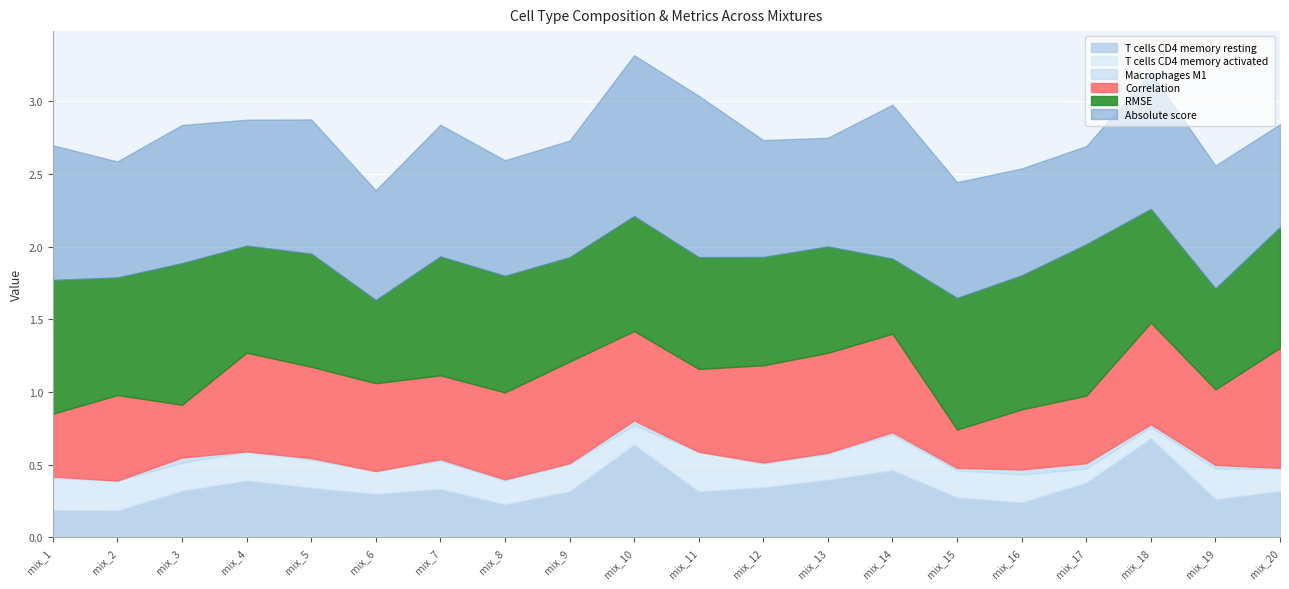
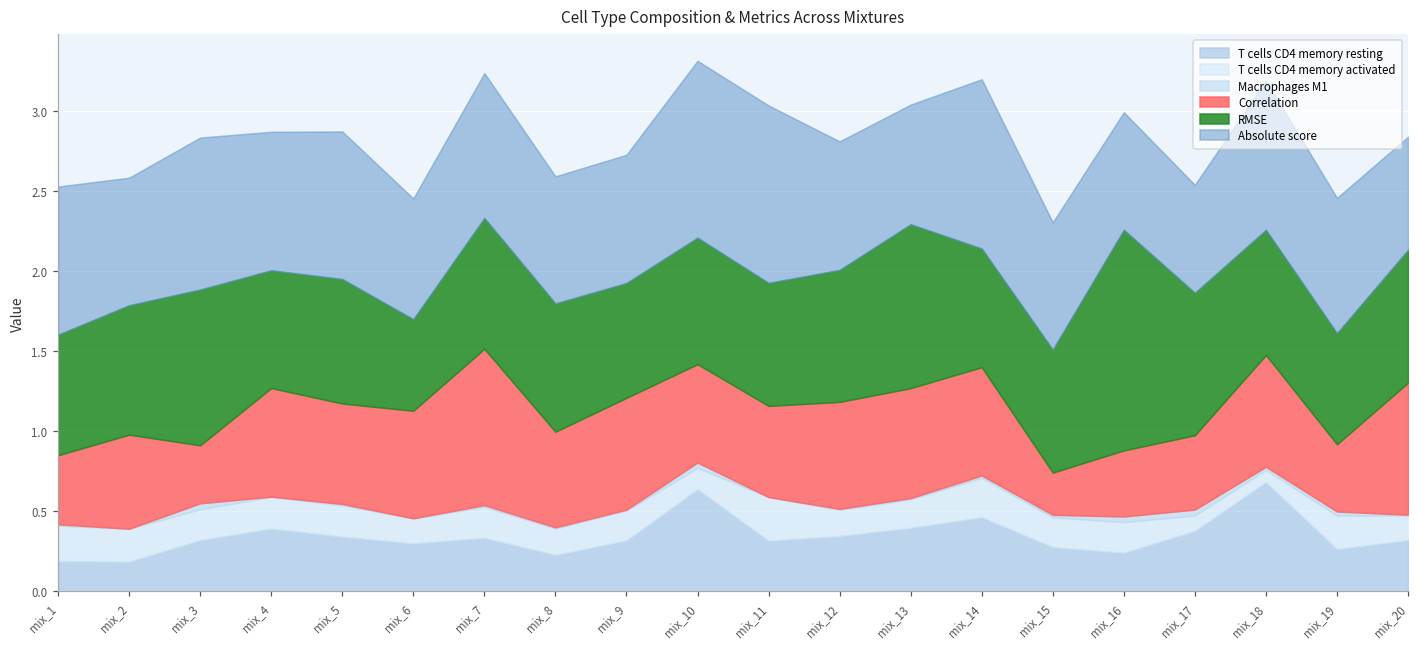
  {
    "Correlation": {
      "mix_1": 0.43,
      "mix_2": 0.59,
      "mix_3": 0.36,
      "mix_4": 0.68,
      "mix_5": 0.63,
-     "mix_6": 0.60,
-     "mix_7": 0.58,
+     "mix_6": 0.67,
+     "mix_7": 0.98,
      "mix_8": 0.60,
      "mix_9": 0.70,
      "mix_10": 0.61,
      "mix_11": 0.57,
      "mix_12": 0.67,
      "mix_13": 0.69,
      "mix_14": 0.68,
      "mix_15": 0.26,
      "mix_16": 0.41,
      "mix_17": 0.46,
      "mix_18": 0.70,
-     "mix_19": 0.52,
+     "mix_19": 0.42,
      "mix_20": 0.83
    },
    "RMSE": {
-     "mix_1": 0.92,
+     "mix_1": 0.75,
      "mix_2": 0.81,
      "mix_3": 0.97,
      "mix_4": 0.74,
      "mix_5": 0.78,
      "mix_6": 0.57,
      "mix_7": 0.82,
      "mix_8": 0.80,
      "mix_9": 0.72,
      "mix_10": 0.79,
      "mix_11": 0.77,
-     "mix_12": 0.74,
-     "mix_13": 0.73,
-     "mix_14": 0.52,
-     "mix_15": 0.91,
-     "mix_16": 0.92,
-     "mix_17": 1.04,
+     "mix_12": 0.82,
+     "mix_13": 1.02,
+     "mix_14": 0.74,
+     "mix_15": 0.77,
+     "mix_16": 1.38,
+     "mix_17": 0.89,
      "mix_18": 0.78,
      "mix_19": 0.69,
      "mix_20": 0.83
    }
  }
